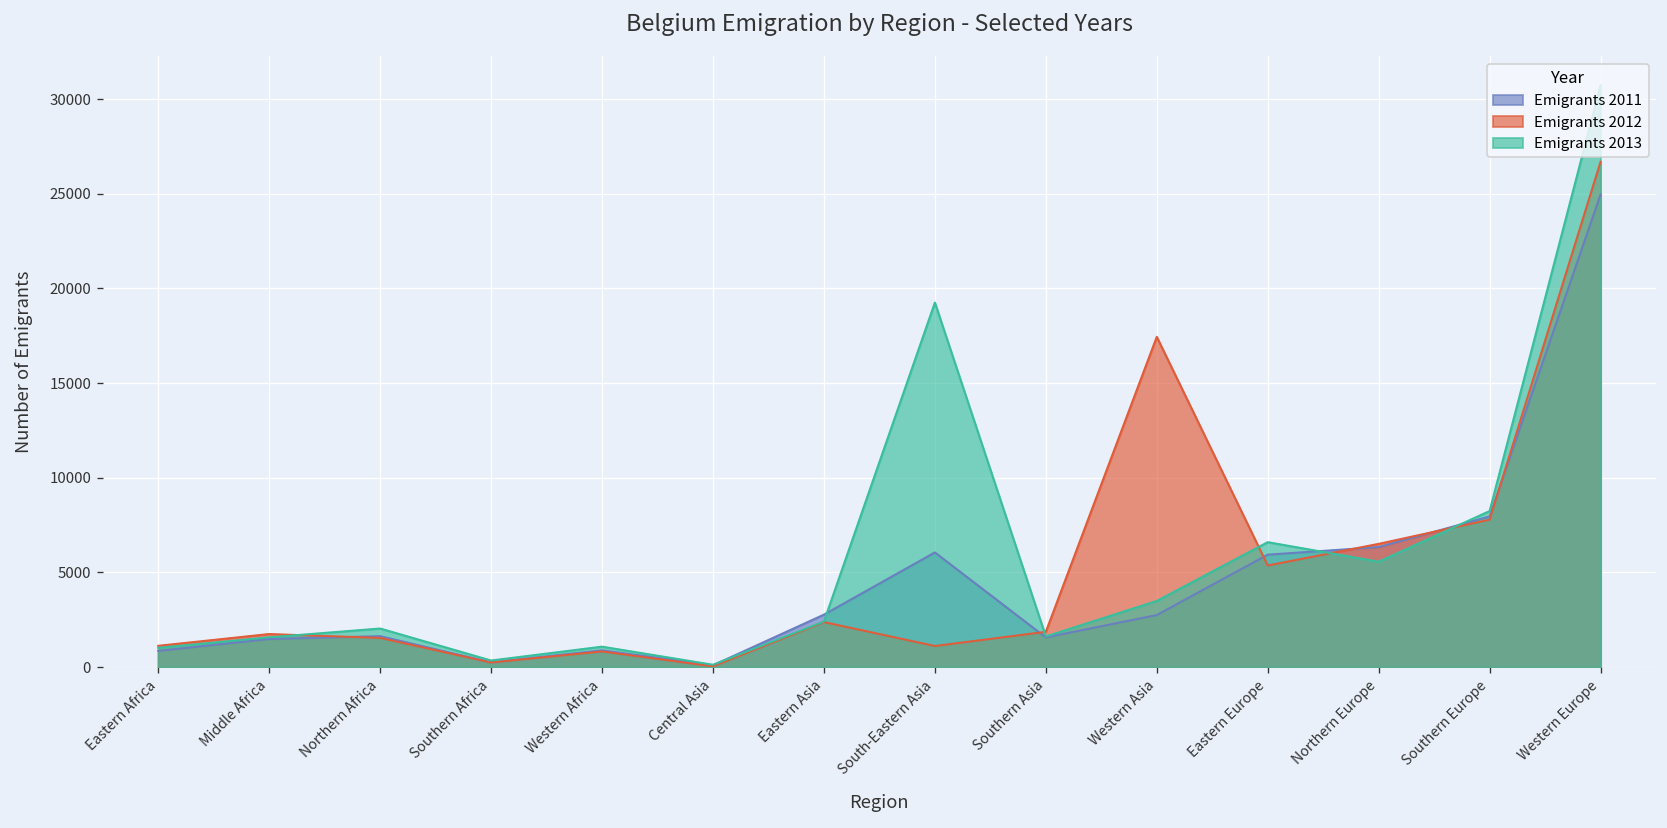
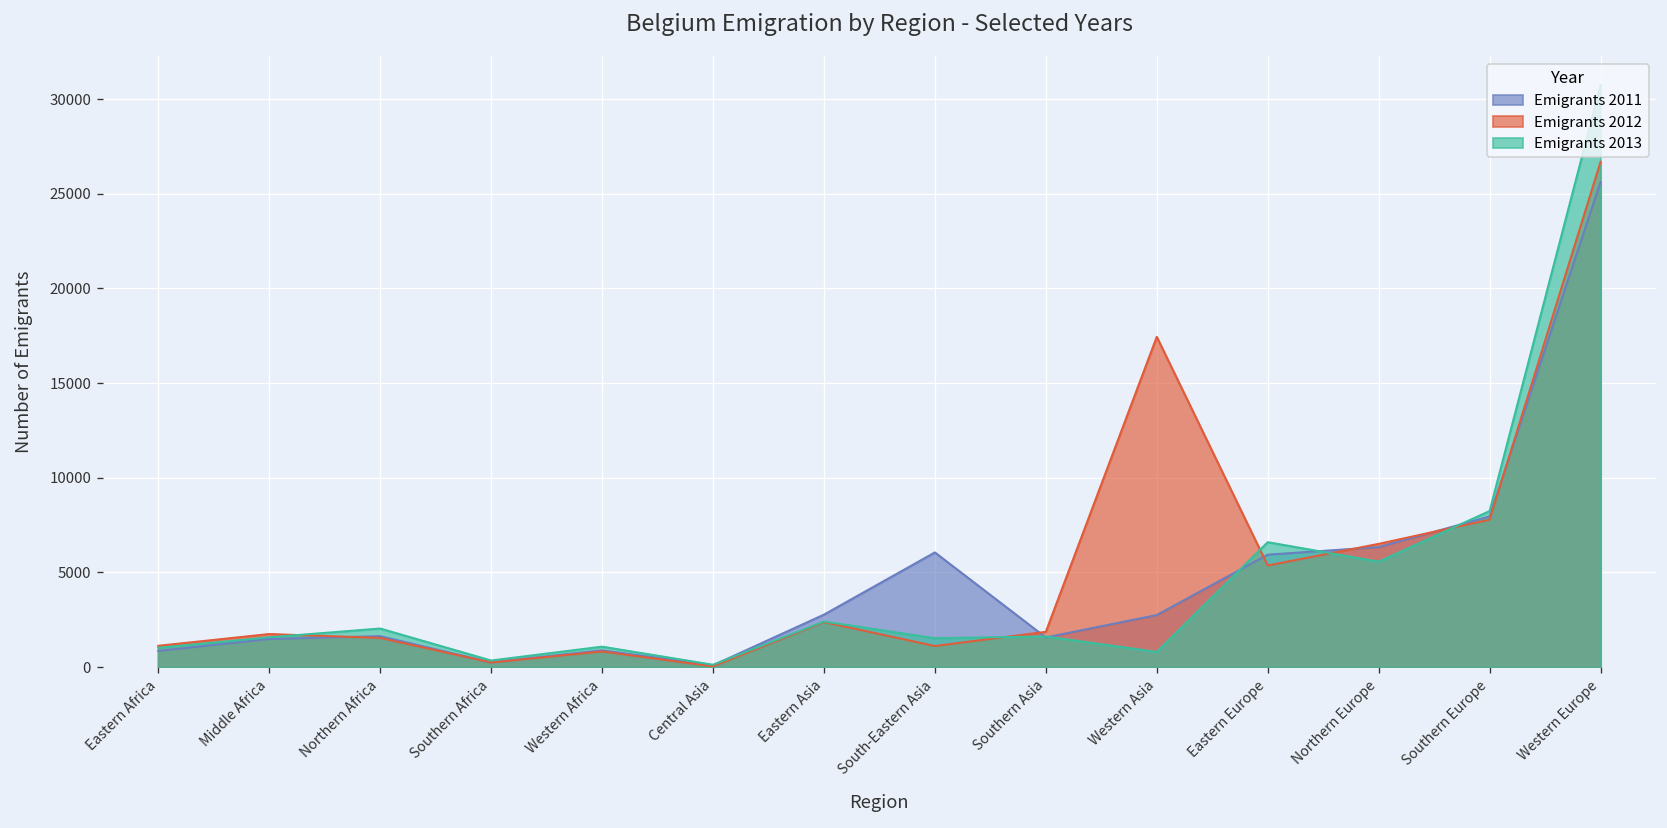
  {
    "Emigrants 2011": {
      "Eastern Africa": 900,
      "Eastern Asia": 2800,
      "South-Eastern Asia": 6100,
      "Western Asia": 2700,
      "Eastern Europe": 5900,
      "Northern Europe": 6300,
      "Southern Europe": 8000,
-     "Western Europe": 25000
+     "Western Europe": 25600
    },
    "Emigrants 2012": {
      "Middle Africa": 1700,
      "South-Eastern Asia": 1100,
      "Southern Asia": 1900,
      "Western Asia": 17400,
      "Eastern Europe": 5400,
      "Northern Europe": 6500,
      "Southern Europe": 7800
    },
    "Emigrants 2013": {
      "Northern Africa": 2000,
      "Western Africa": 1100,
-     "South-Eastern Asia": 19300,
-     "Western Asia": 3500,
+     "South-Eastern Asia": 1500,
+     "Western Asia": 800,
      "Eastern Europe": 6600,
      "Northern Europe": 5600,
      "Southern Europe": 8200
    }
  }
